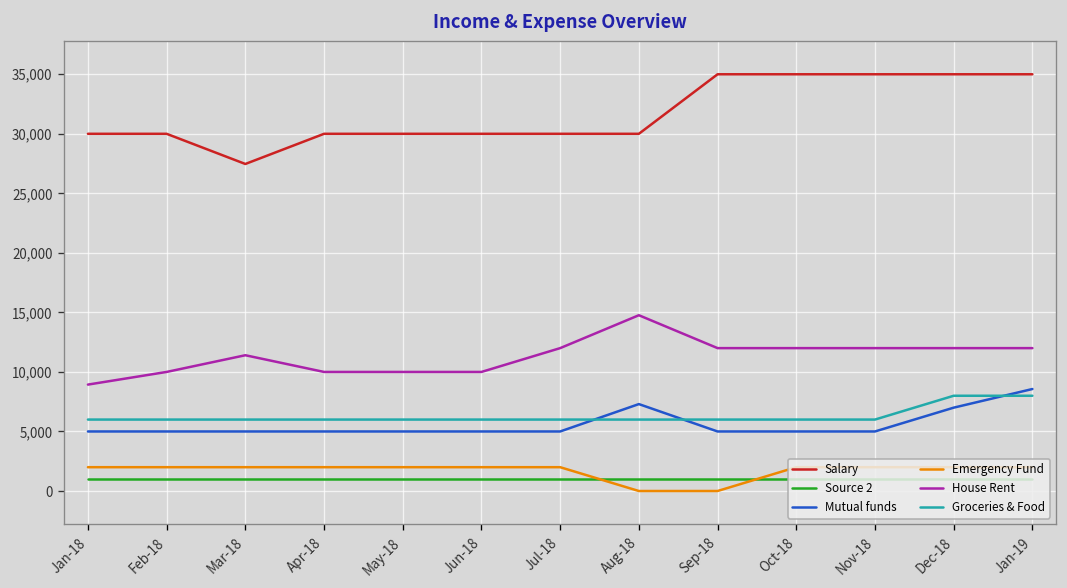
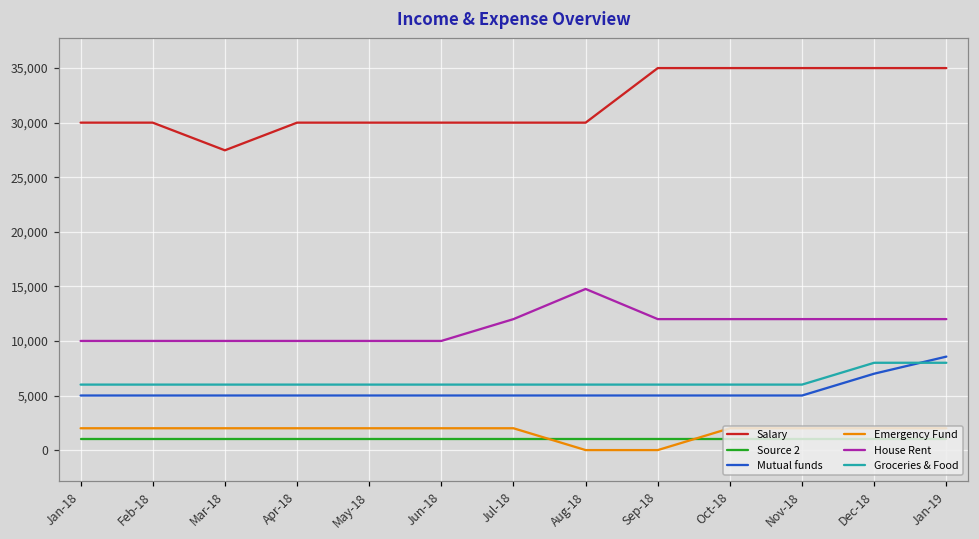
  {
    "Salary": {
      "Jan-18": "30,000",
      "Feb-18": "30,000",
      "Mar-18": "27,000",
      "Apr-18": "30,000",
      "May-18": "30,000",
      "Jun-18": "30,000",
      "Jul-18": "30,000",
      "Aug-18": "30,000",
      "Sep-18": "35,000",
      "Oct-18": "35,000",
      "Nov-18": "35,000",
      "Dec-18": "35,000",
      "Jan-19": "35,000"
    },
    "Source 2": {
      "Jan-18": "1,000",
      "Feb-18": "1,000",
      "Mar-18": "1,000",
      "Apr-18": "1,000",
      "May-18": "1,000",
      "Jun-18": "1,000",
      "Jul-18": "1,000",
      "Aug-18": "1,000",
      "Sep-18": "1,000"
    },
    "Mutual funds": {
      "Jan-18": "5,000",
      "Feb-18": "5,000",
      "Mar-18": "5,000",
      "Apr-18": "5,000",
      "May-18": "5,000",
      "Jun-18": "5,000",
      "Jul-18": "5,000",
-     "Aug-18": "7,000",
+     "Aug-18": "5,000",
      "Sep-18": "5,000",
      "Oct-18": "5,000",
      "Nov-18": "5,000",
      "Dec-18": "7,000",
      "Jan-19": "9,000"
    },
    "Emergency Fund": {
      "Jan-18": "2,000",
      "Feb-18": "2,000",
      "Mar-18": "2,000",
      "Apr-18": "2,000",
      "May-18": "2,000",
      "Jun-18": "2,000",
      "Jul-18": "2,000",
      "Aug-18": "0",
      "Sep-18": "0"
    },
    "House Rent": {
-     "Jan-18": "9,000",
+     "Jan-18": "10,000",
      "Feb-18": "10,000",
-     "Mar-18": "11,000",
+     "Mar-18": "10,000",
      "Apr-18": "10,000",
      "May-18": "10,000",
      "Jun-18": "10,000",
      "Jul-18": "12,000",
      "Aug-18": "15,000",
      "Sep-18": "12,000",
      "Oct-18": "12,000",
      "Nov-18": "12,000",
      "Dec-18": "12,000",
      "Jan-19": "12,000"
    },
    "Groceries & Food": {
      "Jan-18": "6,000",
      "Feb-18": "6,000",
      "Mar-18": "6,000",
      "Apr-18": "6,000",
      "May-18": "6,000",
      "Jun-18": "6,000",
      "Jul-18": "6,000",
      "Aug-18": "6,000",
      "Sep-18": "6,000",
      "Oct-18": "6,000",
      "Nov-18": "6,000",
      "Dec-18": "8,000",
      "Jan-19": "8,000"
    }
  }
